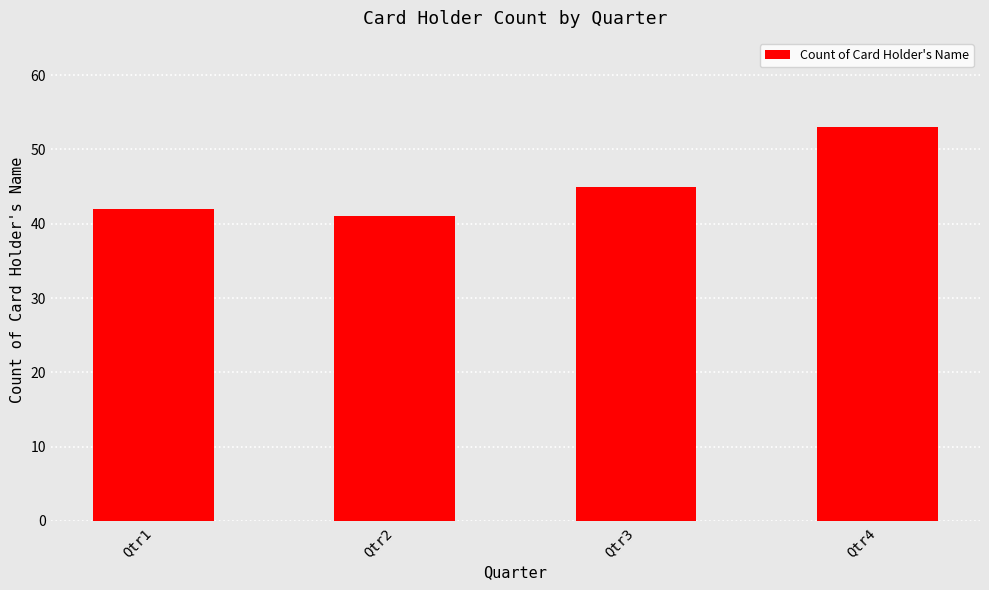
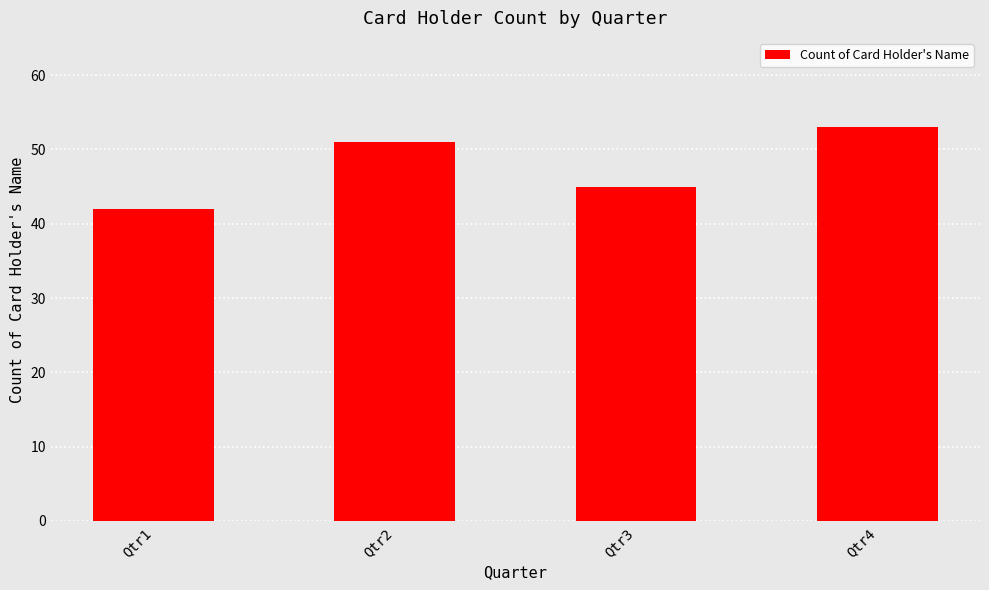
  {
    "Qtr1": 42,
-   "Qtr2": 41,
+   "Qtr2": 51,
    "Qtr3": 45,
    "Qtr4": 53
  }
